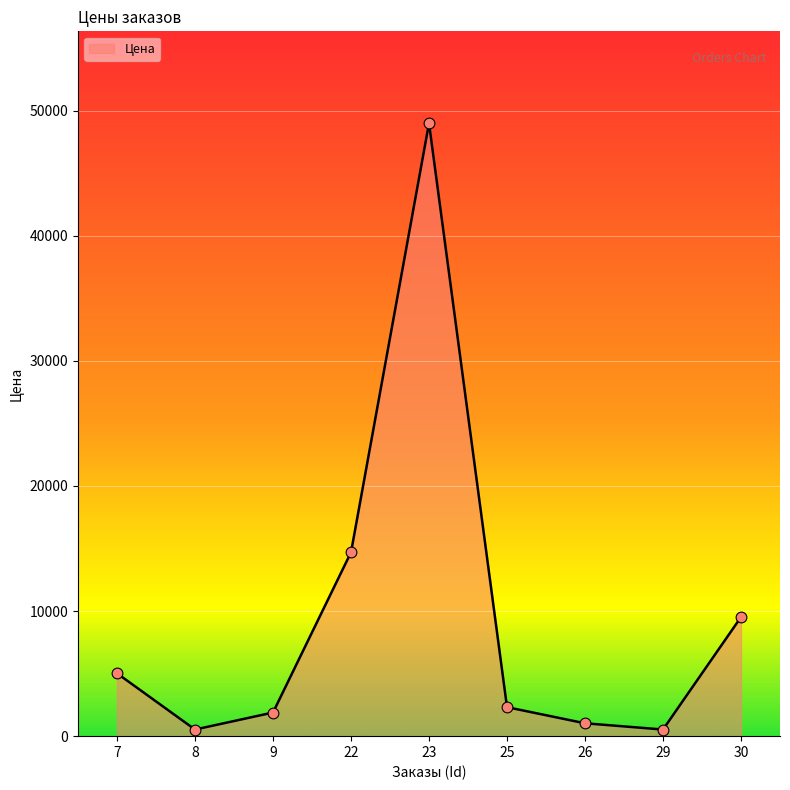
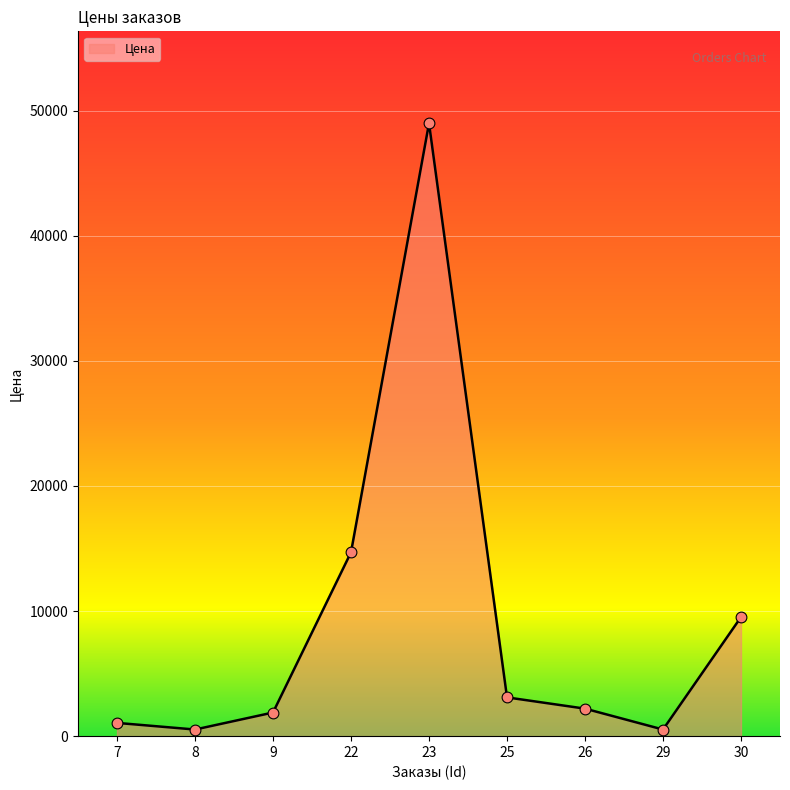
  {
-   "7": 5000,
+   "7": 1100,
    "8": 500,
    "9": 1900,
    "22": 14700,
    "23": 49000,
-   "25": 2300,
-   "26": 1000,
+   "25": 3100,
+   "26": 2200,
    "29": 500,
    "30": 9500
  }
